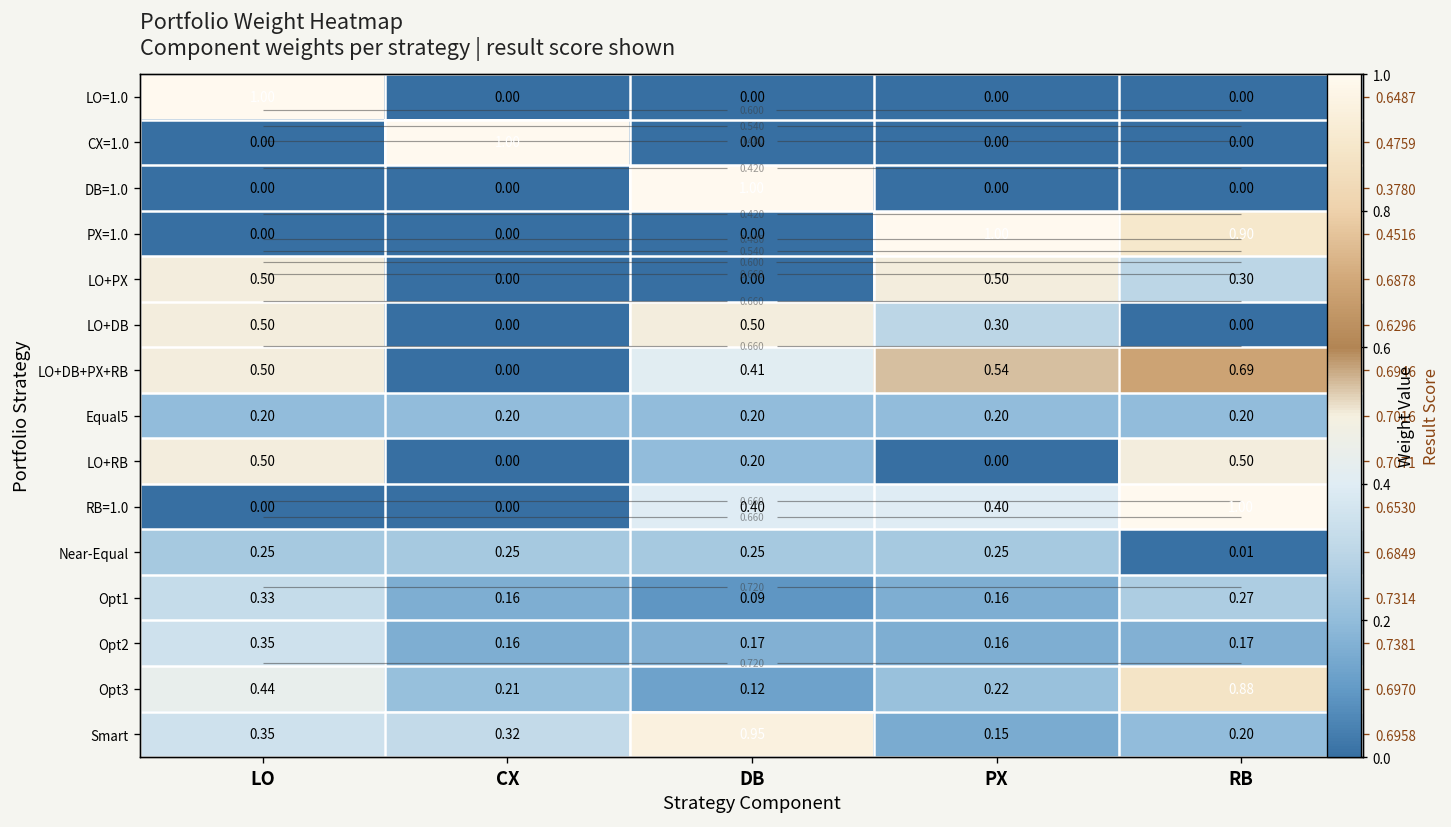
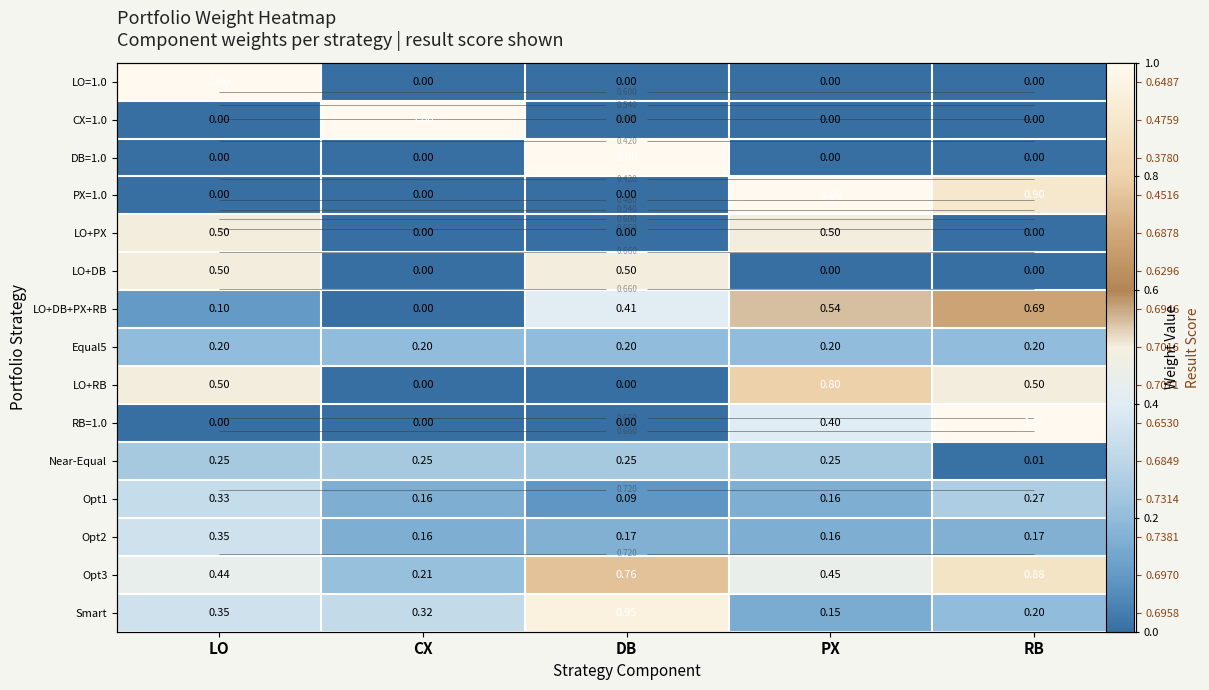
  {
    "LO=1.0": {
      "CX": 0.00,
      "PX": 0.00,
      "RB": 0.00
    },
    "CX=1.0": {
      "LO": 0.00,
      "DB": 0.540,
      "PX": 0.00,
      "RB": 0.00
    },
    "DB=1.0": {
      "LO": 0.00,
      "CX": 0.00,
      "DB": 0.420,
      "PX": 0.00,
      "RB": 0.00
    },
    "PX=1.0": {
      "LO": 0.00,
      "CX": 0.00,
      "RB": 0.90
    },
    "LO+PX": {
      "LO": 0.50,
      "CX": 0.00,
      "PX": 0.50,
-     "RB": 0.30
+     "RB": 0.00
    },
    "LO+DB": {
      "LO": 0.50,
      "CX": 0.00,
-     "PX": 0.30,
+     "PX": 0.00,
      "RB": 0.00
    },
    "LO+DB+PX+RB": {
-     "LO": 0.50,
+     "LO": 0.10,
      "CX": 0.00,
      "DB": 0.41,
      "PX": 0.54,
      "RB": 0.69
    },
    "Equal5": {
      "LO": 0.20,
      "CX": 0.20,
      "DB": 0.20,
      "PX": 0.20,
      "RB": 0.20
    },
    "LO+RB": {
      "LO": 0.50,
      "CX": 0.00,
-     "DB": 0.20,
-     "PX": 0.00,
+     "DB": 0.00,
+     "PX": 0.80,
      "RB": 0.50
    },
    "RB=1.0": {
      "LO": 0.00,
      "CX": 0.00,
-     "DB": 0.40,
+     "DB": 0.00,
      "PX": 0.40
    },
    "Near-Equal": {
      "LO": 0.25,
      "CX": 0.25,
      "DB": 0.25,
      "PX": 0.25,
      "RB": 0.01
    },
    "Opt1": {
      "LO": 0.33,
      "CX": 0.16,
      "PX": 0.16,
      "RB": 0.27
    },
    "Opt2": {
      "LO": 0.35,
      "CX": 0.16,
      "PX": 0.16,
      "RB": 0.17
    },
    "Opt3": {
      "LO": 0.44,
      "CX": 0.21,
-     "DB": 0.12,
-     "PX": 0.22,
+     "DB": 0.76,
+     "PX": 0.45,
      "RB": 0.88
    },
    "Smart": {
      "LO": 0.35,
      "CX": 0.32,
      "PX": 0.15,
      "RB": 0.20
    }
  }
